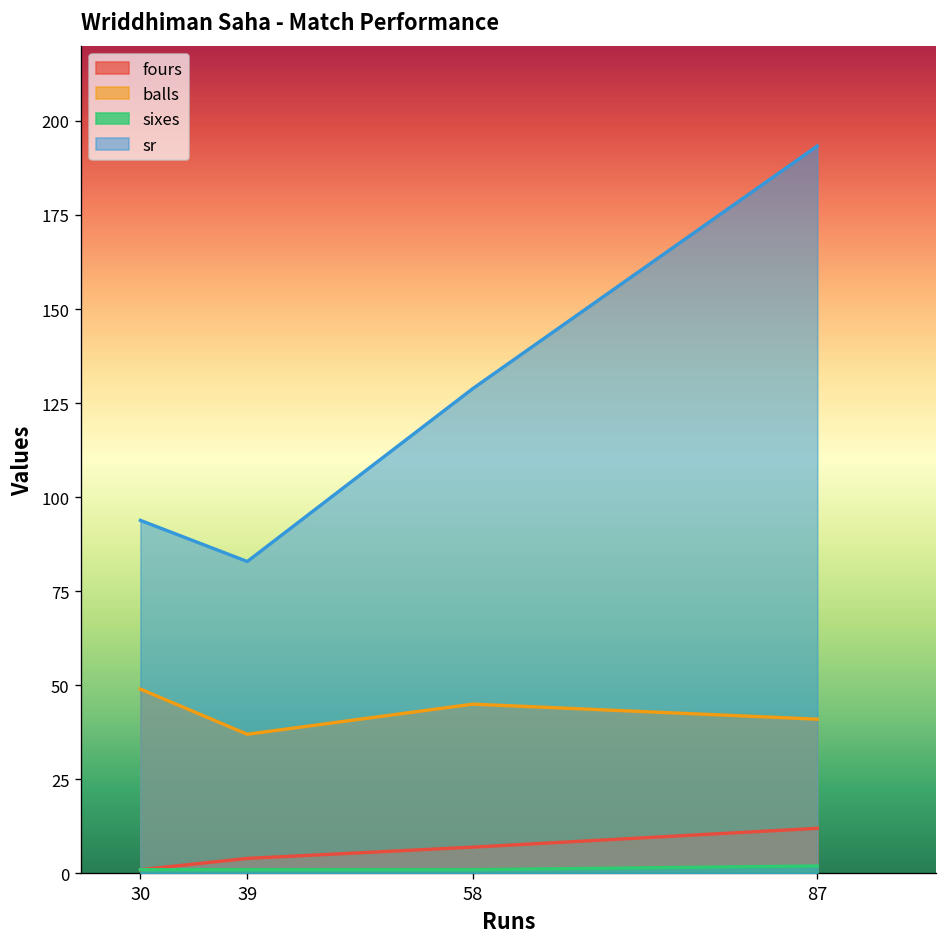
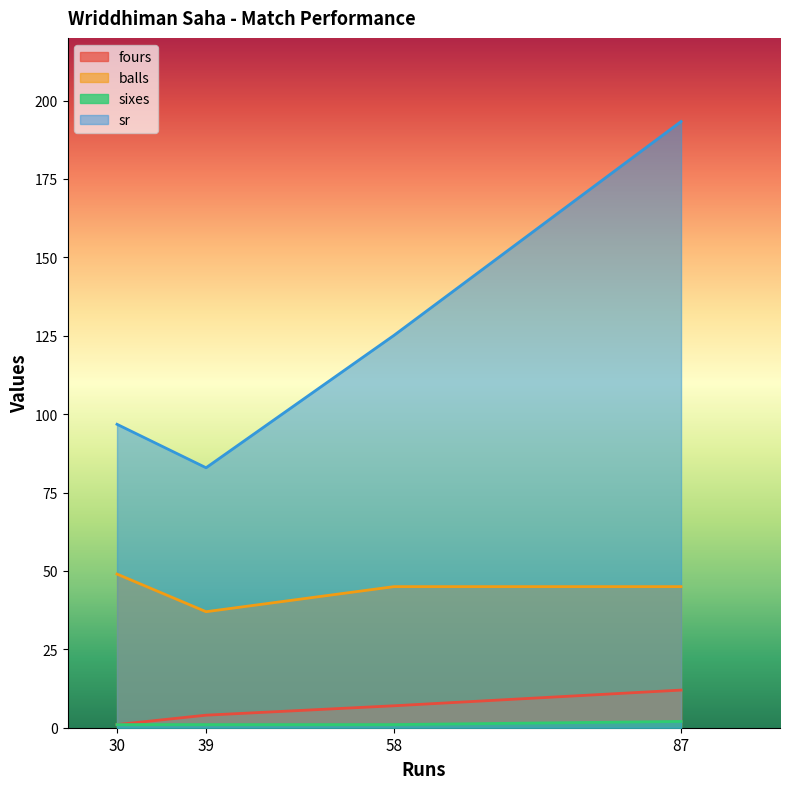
  {
    "fours": {
      "39": 4,
      "58": 7,
      "87": 12
    },
    "balls": {
      "30": 49,
      "39": 37,
      "58": 45,
-     "87": 41
+     "87": 45
    },
    "sixes": {
      "39": 1,
      "58": 1,
      "87": 2
    },
    "sr": {
-     "30": 94,
+     "30": 97,
      "39": 83,
-     "58": 129,
+     "58": 125,
      "87": 193
    }
  }
